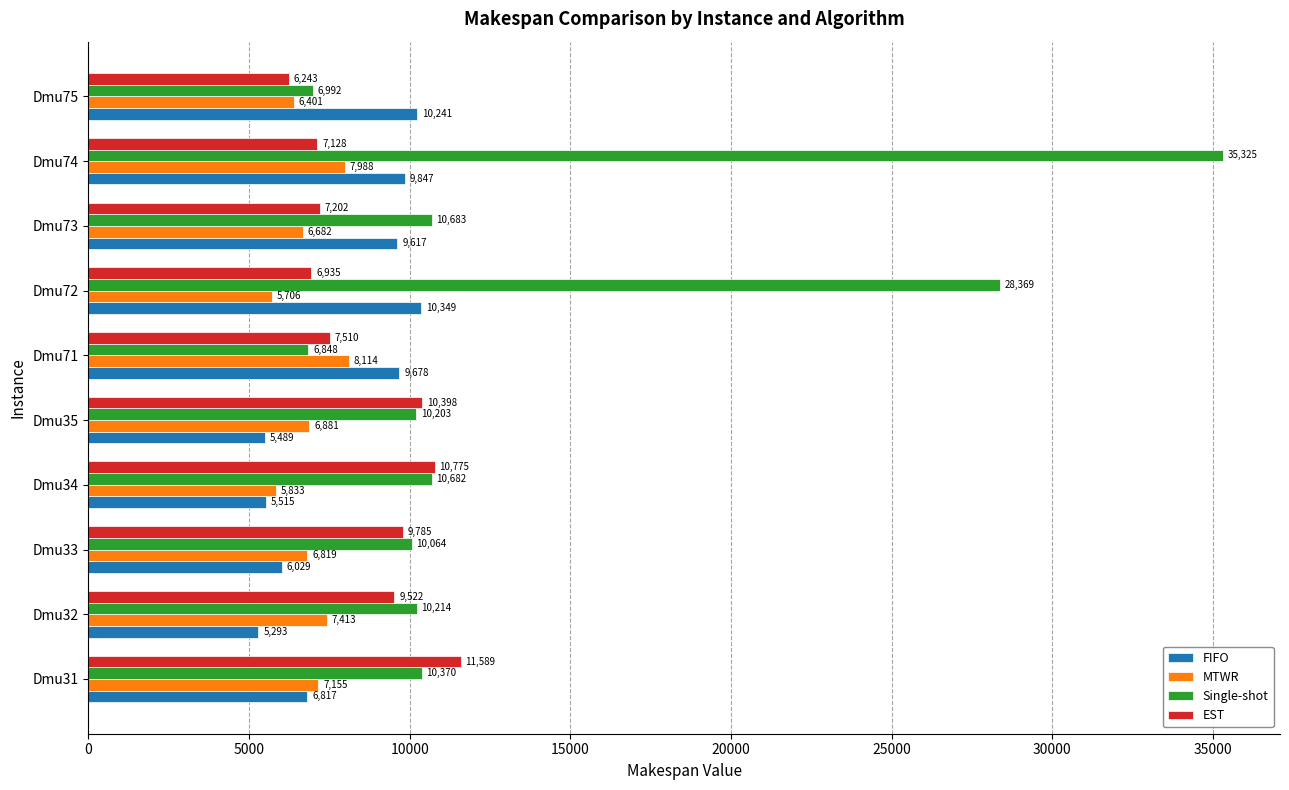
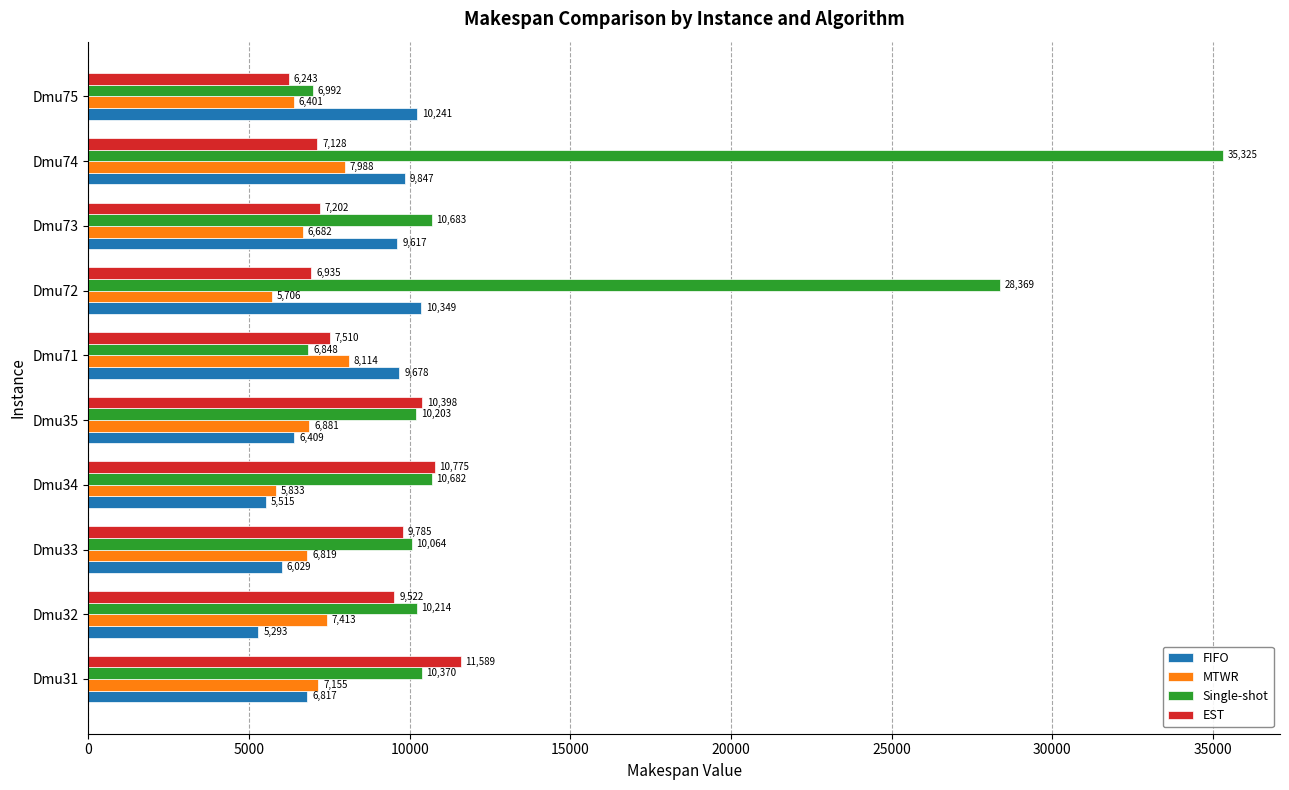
  {
    "FIFO": {
      "Dmu75": "10,241",
      "Dmu74": "9,847",
      "Dmu73": "9,617",
      "Dmu72": "10,349",
      "Dmu71": "9,678",
-     "Dmu35": "5,489",
+     "Dmu35": "6,409",
      "Dmu34": "5,515",
      "Dmu33": "6,029",
      "Dmu32": "5,293",
      "Dmu31": "6,817"
    },
    "MTWR": {
      "Dmu75": "6,401",
      "Dmu74": "7,988",
      "Dmu73": "6,682",
      "Dmu72": "5,706",
      "Dmu71": "8,114",
      "Dmu35": "6,881",
      "Dmu34": "5,833",
      "Dmu33": "6,819",
      "Dmu32": "7,413",
      "Dmu31": "7,155"
    },
    "Single-shot": {
      "Dmu75": "6,992",
      "Dmu74": "35,325",
      "Dmu73": "10,683",
      "Dmu72": "28,369",
      "Dmu71": "6,848",
      "Dmu35": "10,203",
      "Dmu34": "10,682",
      "Dmu33": "10,064",
      "Dmu32": "10,214",
      "Dmu31": "10,370"
    },
    "EST": {
      "Dmu75": "6,243",
      "Dmu74": "7,128",
      "Dmu73": "7,202",
      "Dmu72": "6,935",
      "Dmu71": "7,510",
      "Dmu35": "10,398",
      "Dmu34": "10,775",
      "Dmu33": "9,785",
      "Dmu32": "9,522",
      "Dmu31": "11,589"
    }
  }
